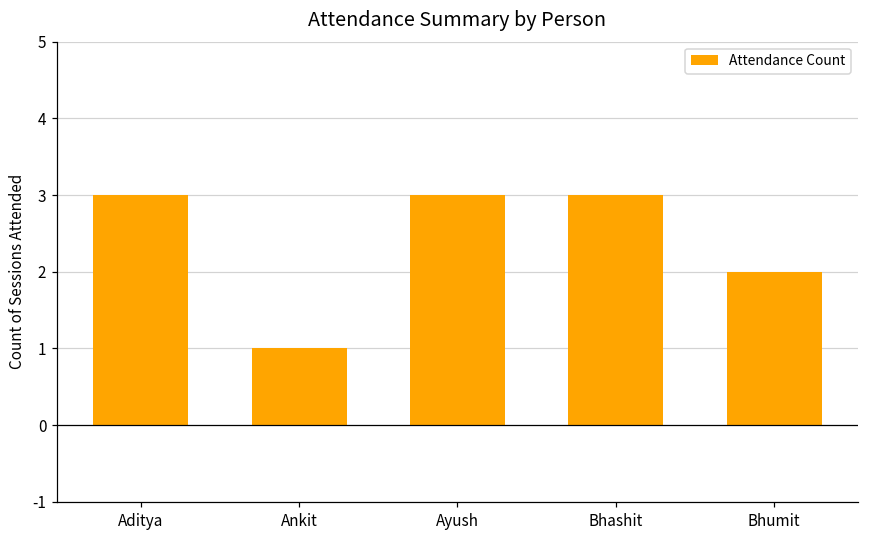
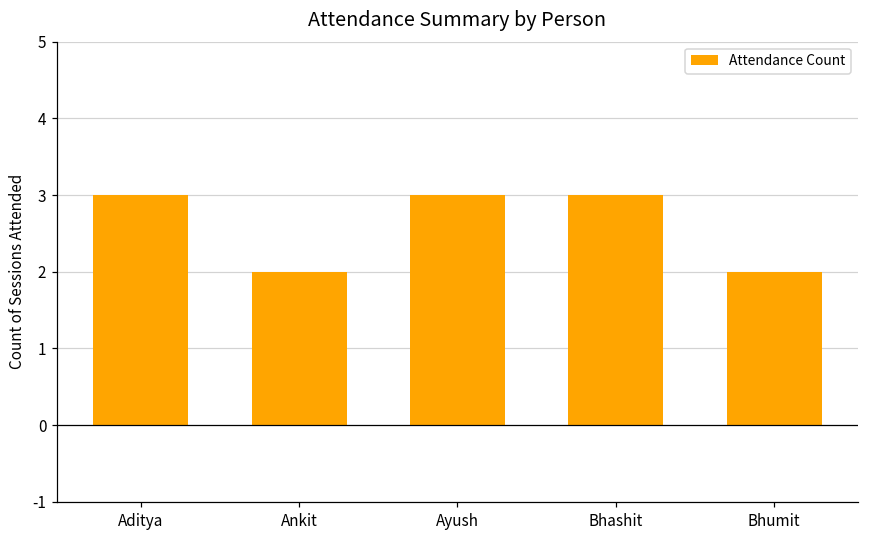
  {
    "Aditya": 3,
-   "Ankit": 1,
+   "Ankit": 2,
    "Ayush": 3,
    "Bhashit": 3,
    "Bhumit": 2
  }
